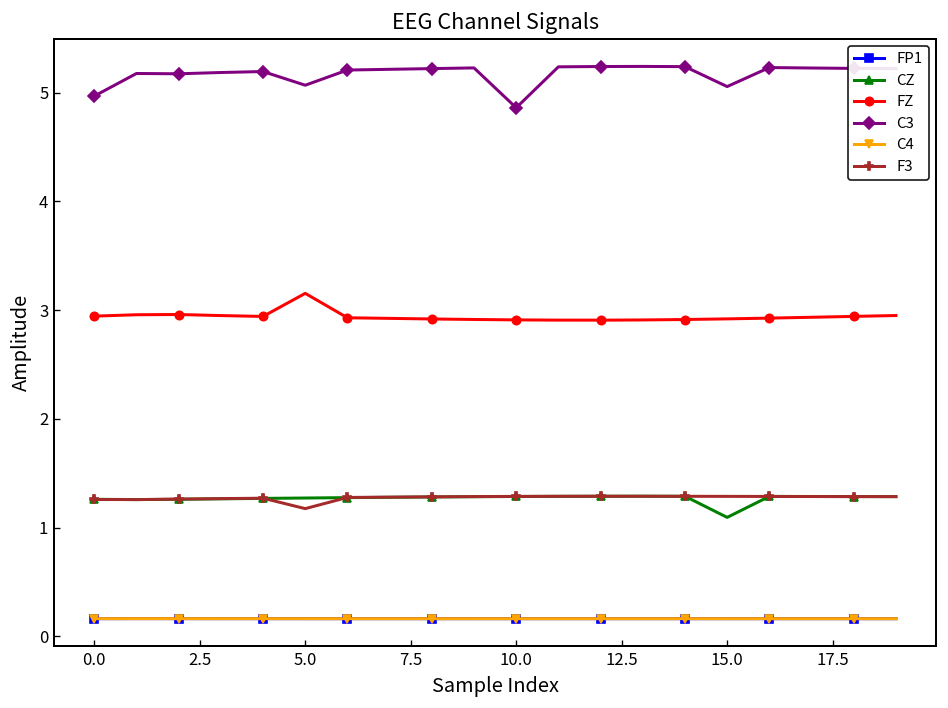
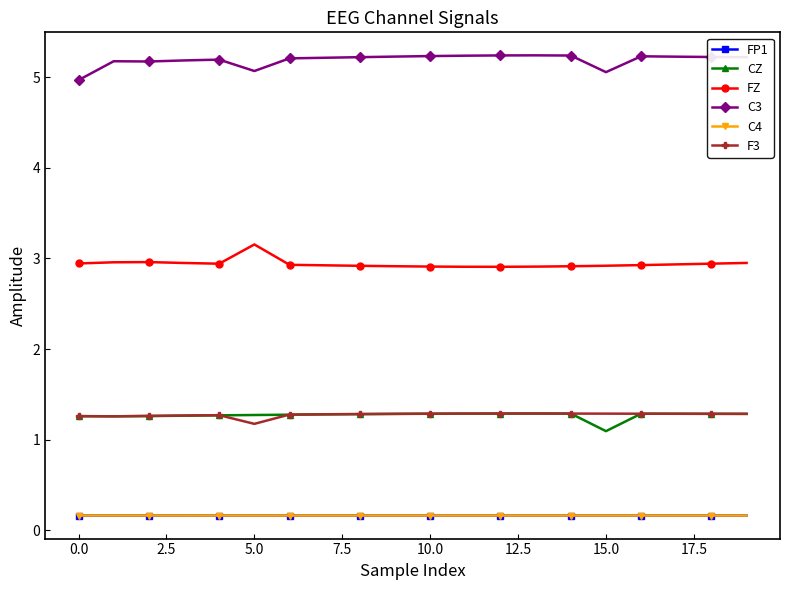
  {
    "C4": {
      "0.0": 0.2,
      "5.0": 0.2,
      "10.0": 0.2,
      "15.0": 0.2
    },
    "CZ": {
      "5.0": 1.3,
      "15.0": 1.1
    },
    "FZ": {
      "0.0": 2.9,
      "5.0": 3.2,
      "10.0": 2.9,
      "15.0": 2.9
    },
    "C3": {
      "0.0": 5.0,
      "5.0": 5.1,
-     "10.0": 4.9,
+     "10.0": 5.2,
      "15.0": 5.1
    },
    "F3": {
      "5.0": 1.2,
      "15.0": 1.3
    }
  }
